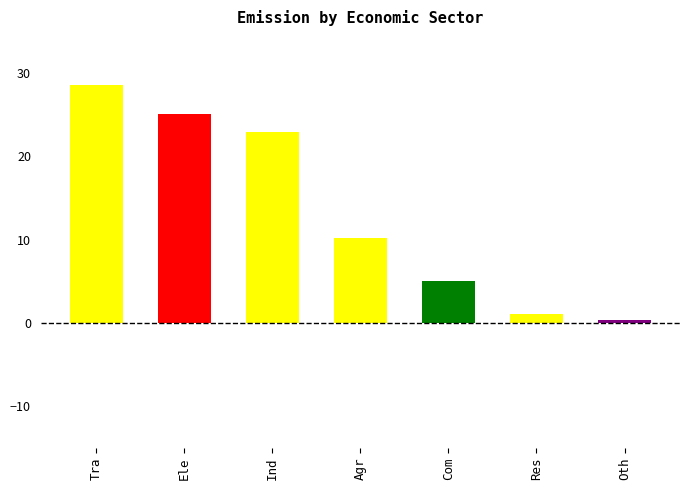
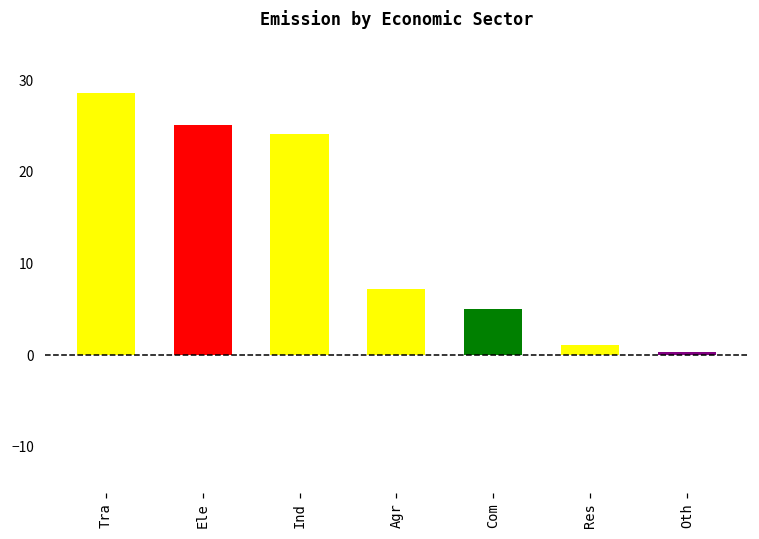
  {
    "Tra": 29,
    "Ele": 25,
-   "Ind": 23,
-   "Agr": 10,
+   "Ind": 24,
+   "Agr": 7,
    "Com": 5,
    "Res": 1,
    "Oth": 0
  }
